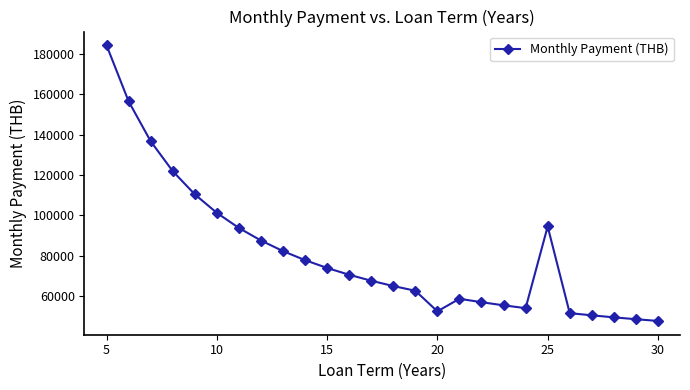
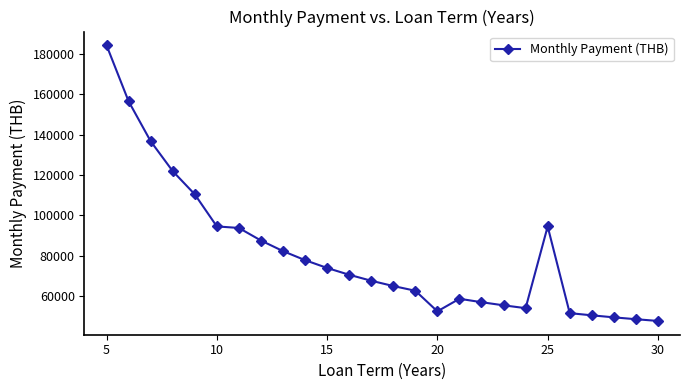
  {
    "5": 184000,
-   "10": 101000,
+   "10": 95000,
    "15": 74000,
    "20": 52000,
    "25": 95000,
    "30": 48000
  }
